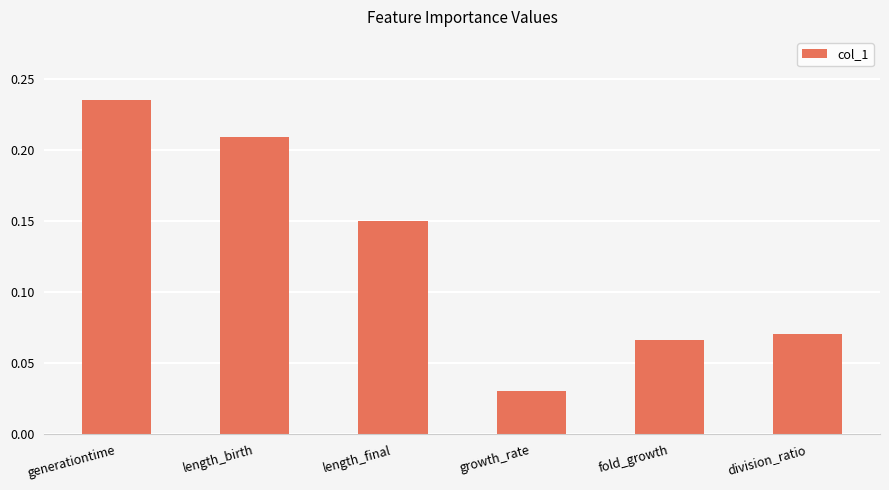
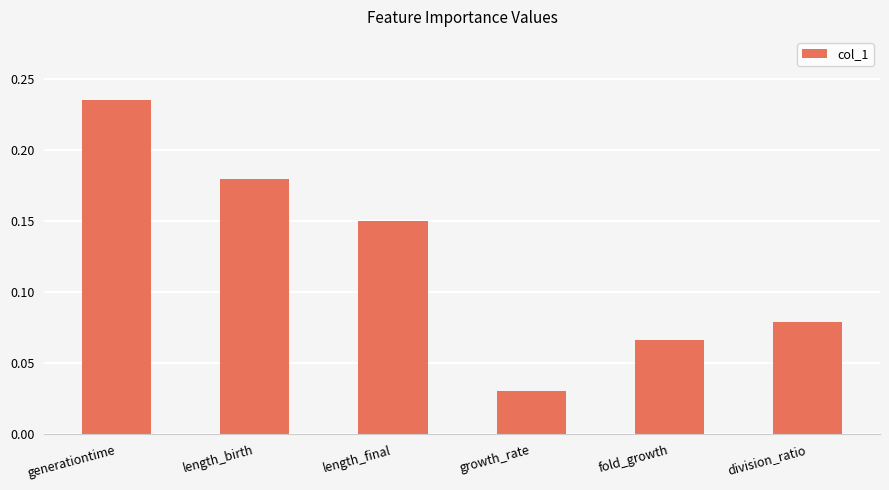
  {
    "generationtime": 0.236,
-   "length_birth": 0.209,
+   "length_birth": 0.180,
    "length_final": 0.150,
    "growth_rate": 0.031,
    "fold_growth": 0.067,
-   "division_ratio": 0.071
+   "division_ratio": 0.079
  }
